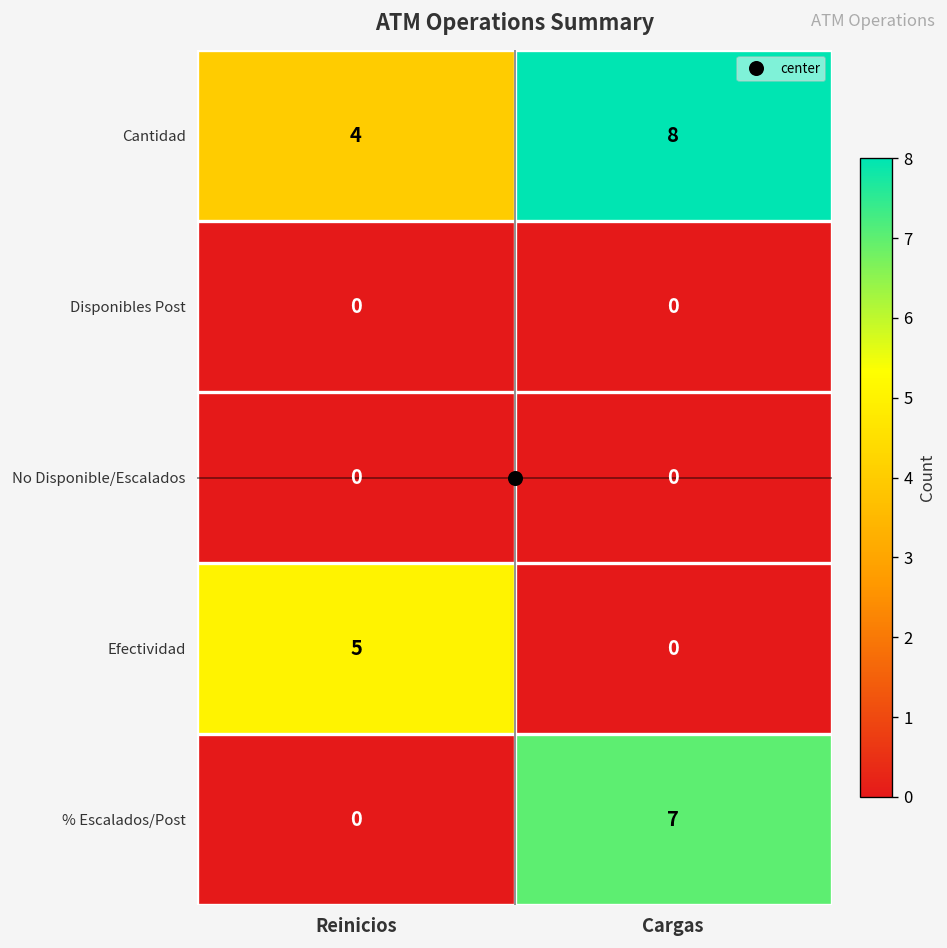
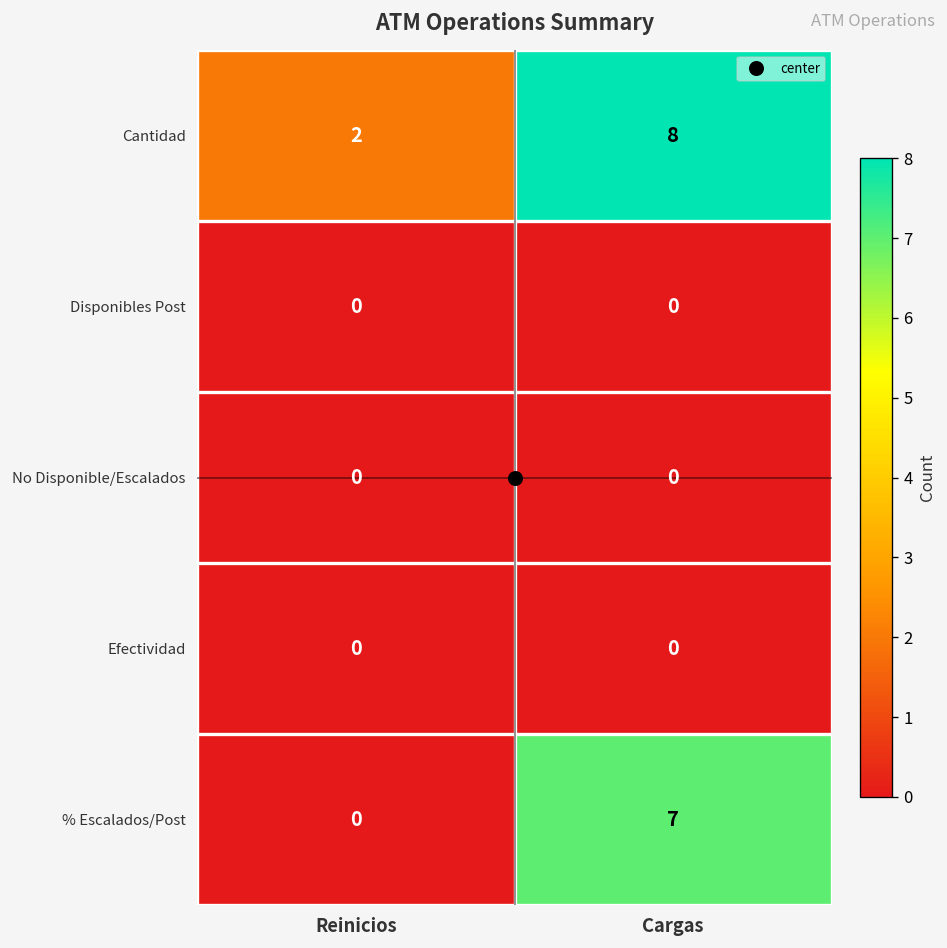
  {
    "Cantidad": {
-     "Reinicios": 4,
+     "Reinicios": 2,
      "Cargas": 8
    },
    "Disponibles Post": {
      "Reinicios": 0,
      "Cargas": 0
    },
    "No Disponible/Escalados": {
      "Reinicios": 0,
      "Cargas": 0
    },
    "Efectividad": {
-     "Reinicios": 5,
+     "Reinicios": 0,
      "Cargas": 0
    },
    "% Escalados/Post": {
      "Reinicios": 0,
      "Cargas": 7
    }
  }
